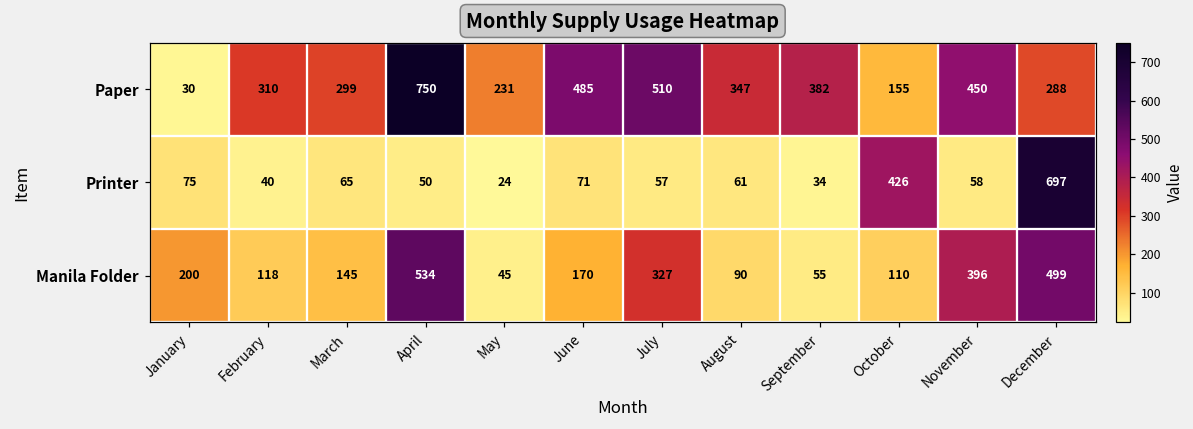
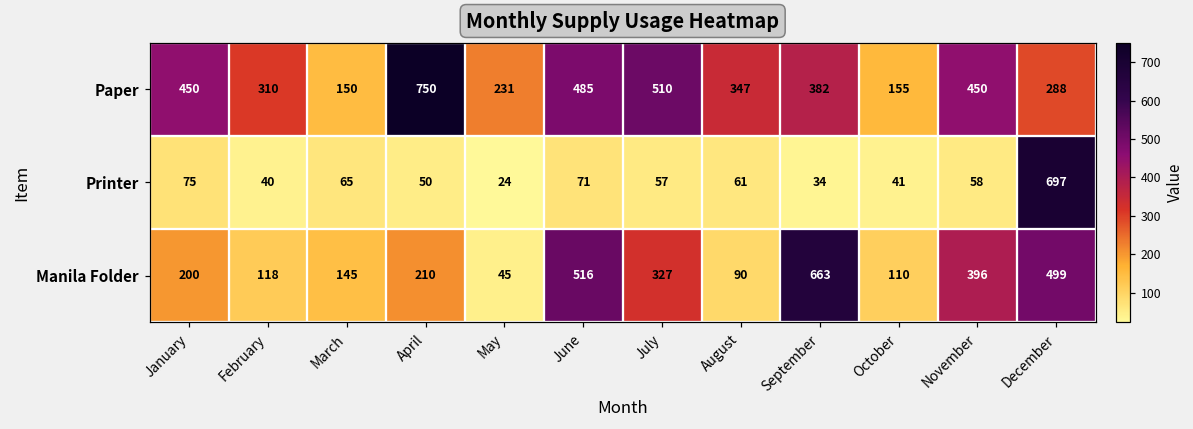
  {
    "Paper": {
-     "January": 30,
+     "January": 450,
      "February": 310,
-     "March": 299,
+     "March": 150,
      "April": 750,
      "May": 231,
      "June": 485,
      "July": 510,
      "August": 347,
      "September": 382,
      "October": 155,
      "November": 450,
      "December": 288
    },
    "Printer": {
      "January": 75,
      "February": 40,
      "March": 65,
      "April": 50,
      "May": 24,
      "June": 71,
      "July": 57,
      "August": 61,
      "September": 34,
-     "October": 426,
+     "October": 41,
      "November": 58,
      "December": 697
    },
    "Manila Folder": {
      "January": 200,
      "February": 118,
      "March": 145,
-     "April": 534,
+     "April": 210,
      "May": 45,
-     "June": 170,
+     "June": 516,
      "July": 327,
      "August": 90,
-     "September": 55,
+     "September": 663,
      "October": 110,
      "November": 396,
      "December": 499
    }
  }
